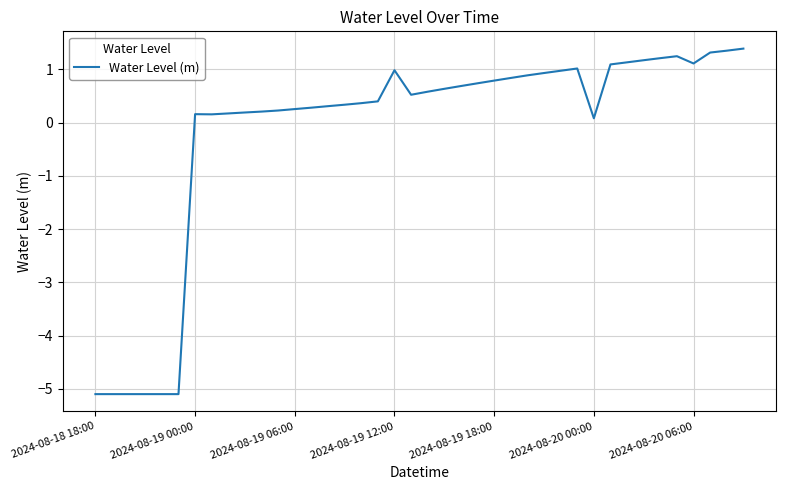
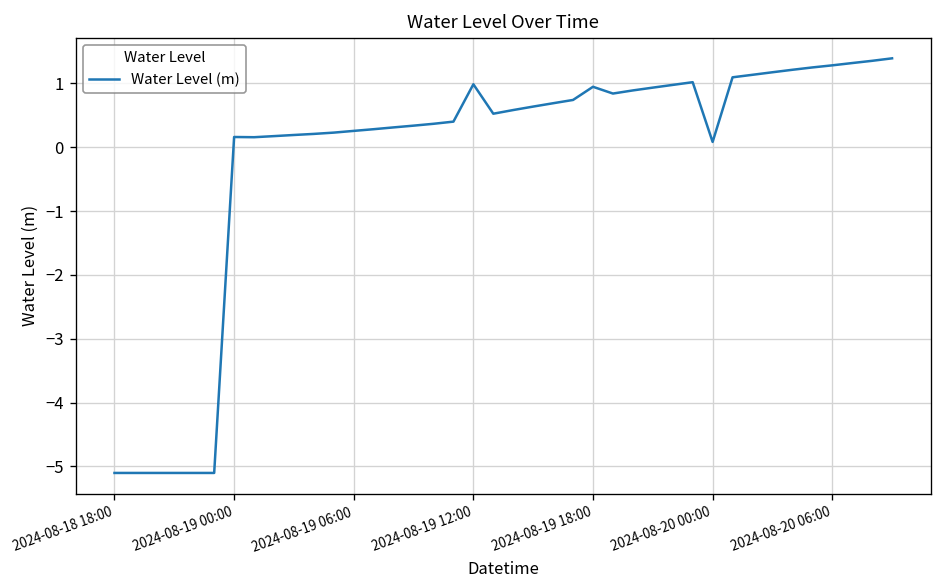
  {
    "2024-08-18 18:00": -5.1,
    "2024-08-19 00:00": 0.2,
    "2024-08-19 06:00": 0.3,
    "2024-08-19 12:00": 1.0,
-   "2024-08-19 18:00": 0.8,
+   "2024-08-19 18:00": 0.9,
    "2024-08-20 00:00": 0.1,
-   "2024-08-20 06:00": 1.1
+   "2024-08-20 06:00": 1.3
  }
